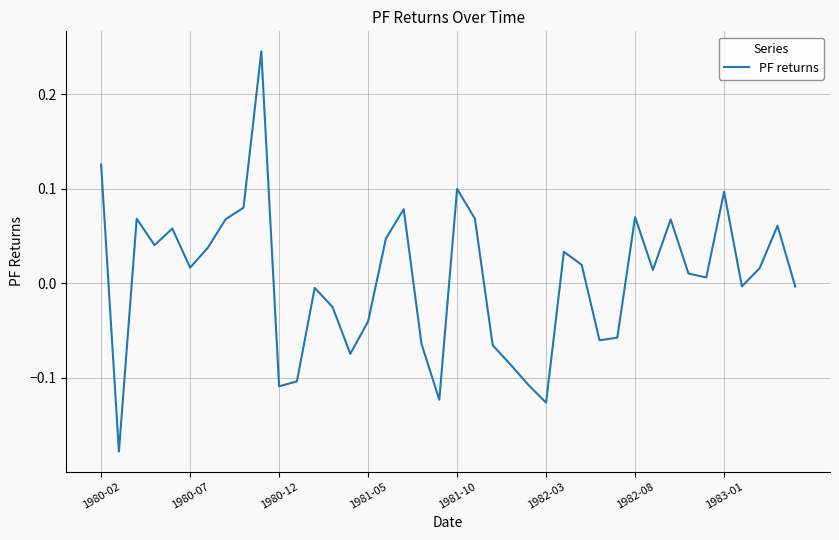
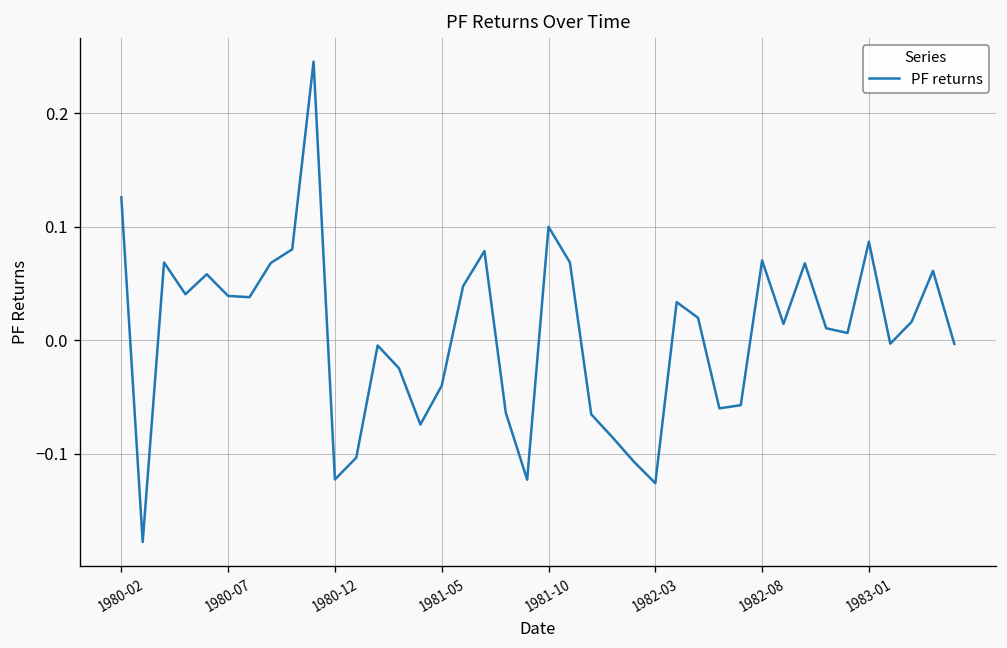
  {
    "1980-02": 0.13,
-   "1980-07": 0.02,
-   "1980-12": -0.11,
+   "1980-07": 0.04,
+   "1980-12": -0.12,
    "1981-05": -0.04,
    "1981-10": 0.10,
    "1982-03": -0.13,
    "1982-08": 0.07,
-   "1983-01": 0.10
+   "1983-01": 0.09
  }
